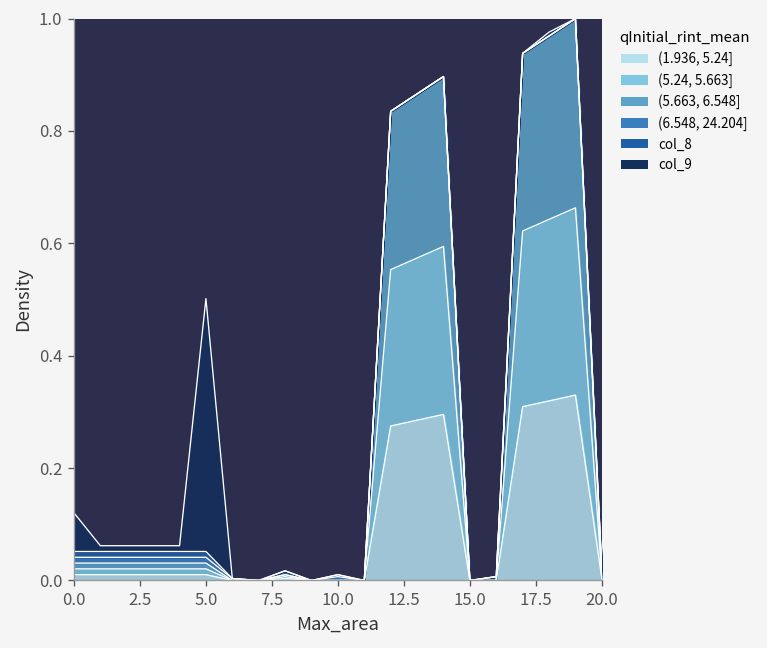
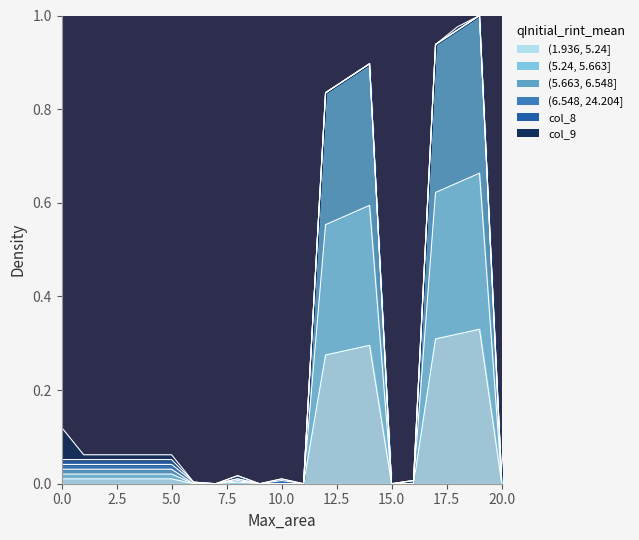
  {
    "col_9": {
      "0.0": 0.07,
-     "5.0": 0.45
+     "5.0": 0.01
    }
  }
